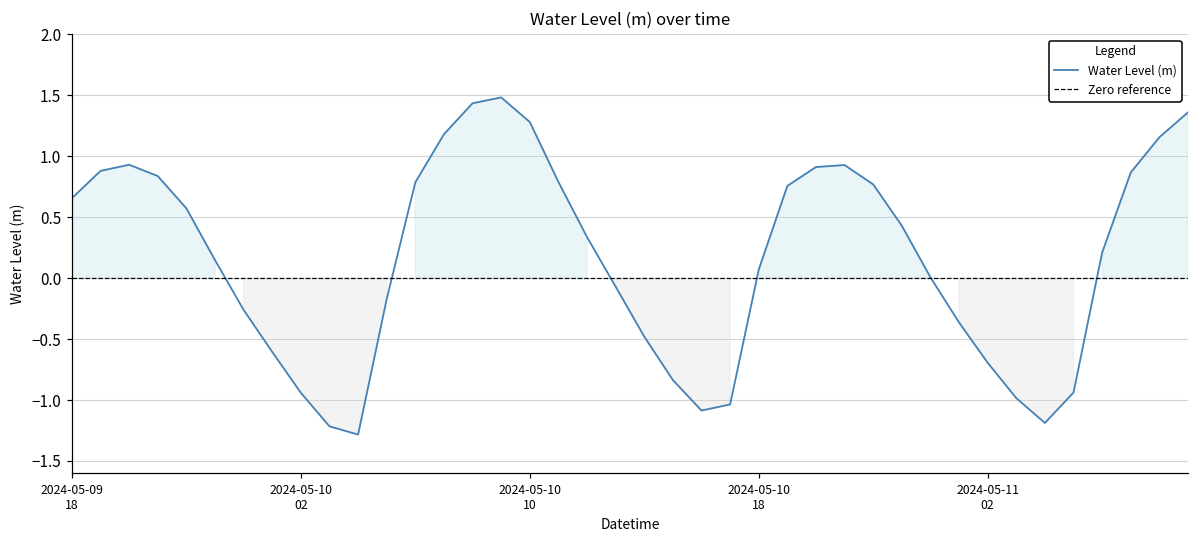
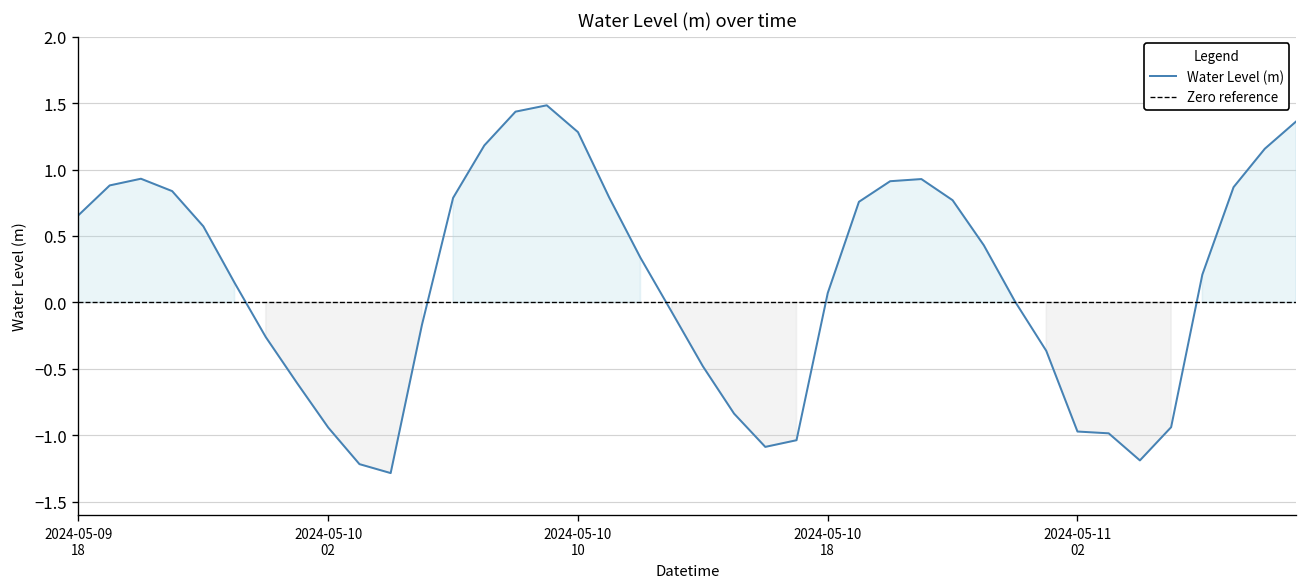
  {
    "2024-05-09 18": 0.66,
    "2024-05-10 02": -0.94,
    "2024-05-10 10": 1.28,
    "2024-05-10 18": 0.07,
-   "2024-05-11 02": -0.69
+   "2024-05-11 02": -0.97
  }
